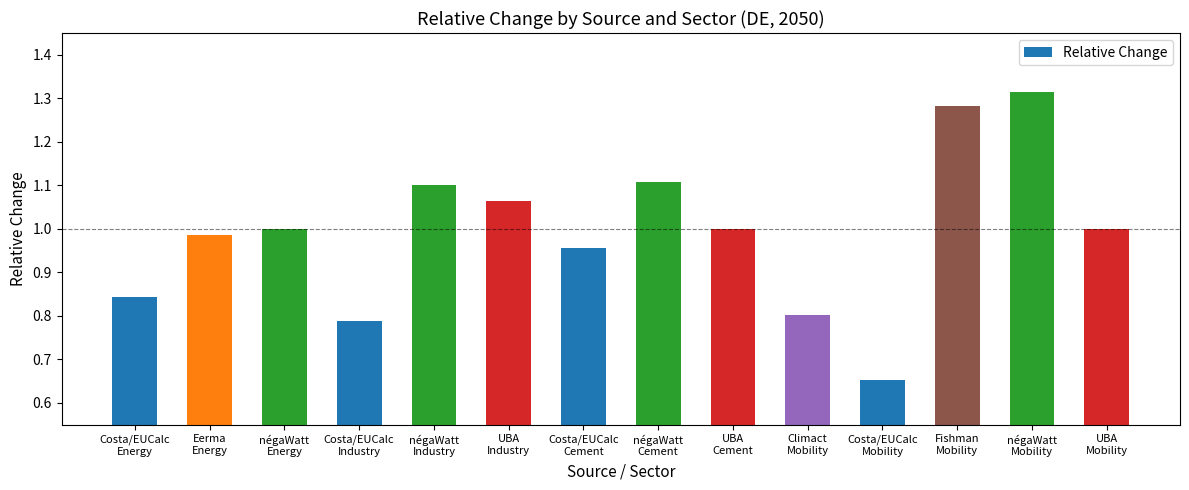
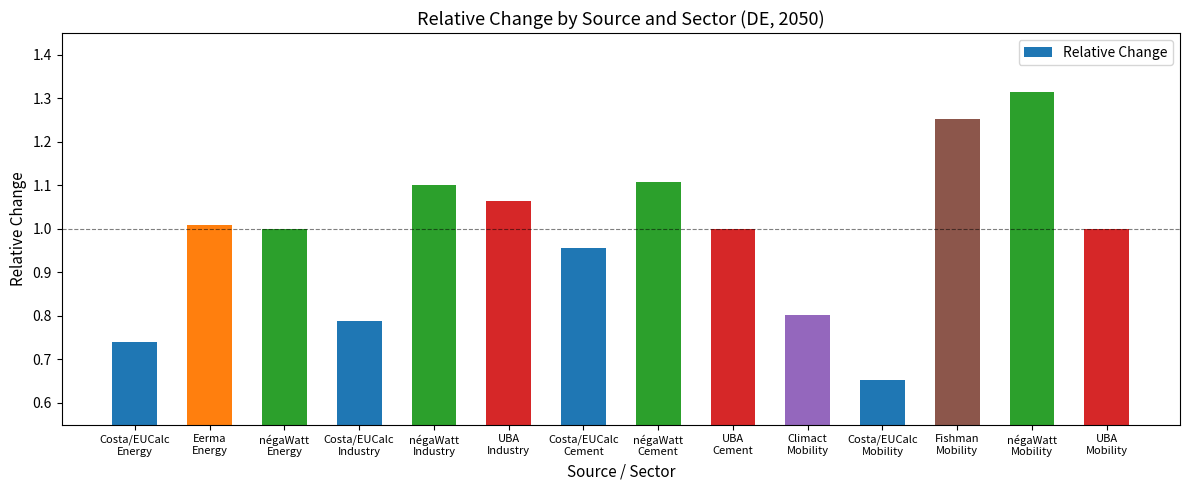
  {
-   "Costa/EUCalc Energy": 0.84,
-   "Eerma Energy": 0.99,
+   "Costa/EUCalc Energy": 0.74,
+   "Eerma Energy": 1.01,
    "négaWatt Energy": 1.00,
    "Costa/EUCalc Industry": 0.79,
    "négaWatt Industry": 1.10,
    "UBA Industry": 1.06,
    "Costa/EUCalc Cement": 0.96,
    "négaWatt Cement": 1.11,
    "UBA Cement": 1.00,
    "Climact Mobility": 0.80,
    "Costa/EUCalc Mobility": 0.65,
-   "Fishman Mobility": 1.28,
+   "Fishman Mobility": 1.25,
    "négaWatt Mobility": 1.32,
    "UBA Mobility": 1.00
  }
